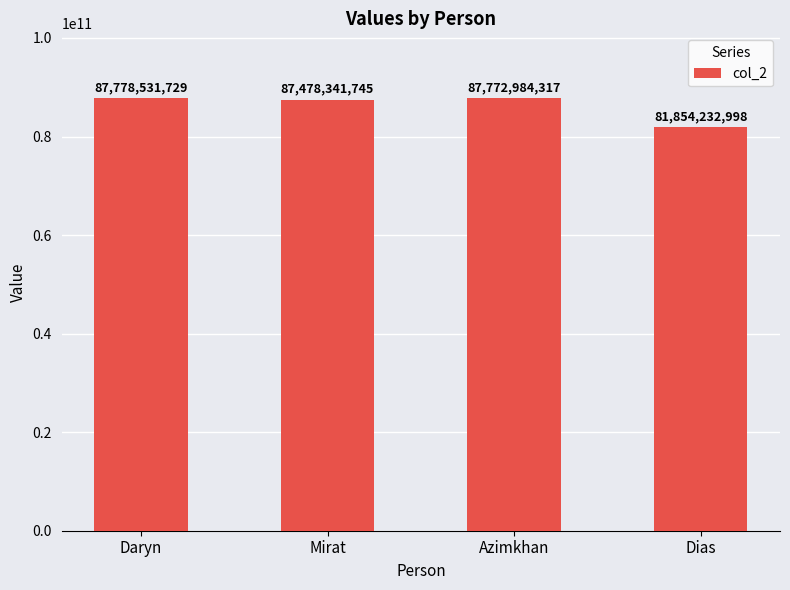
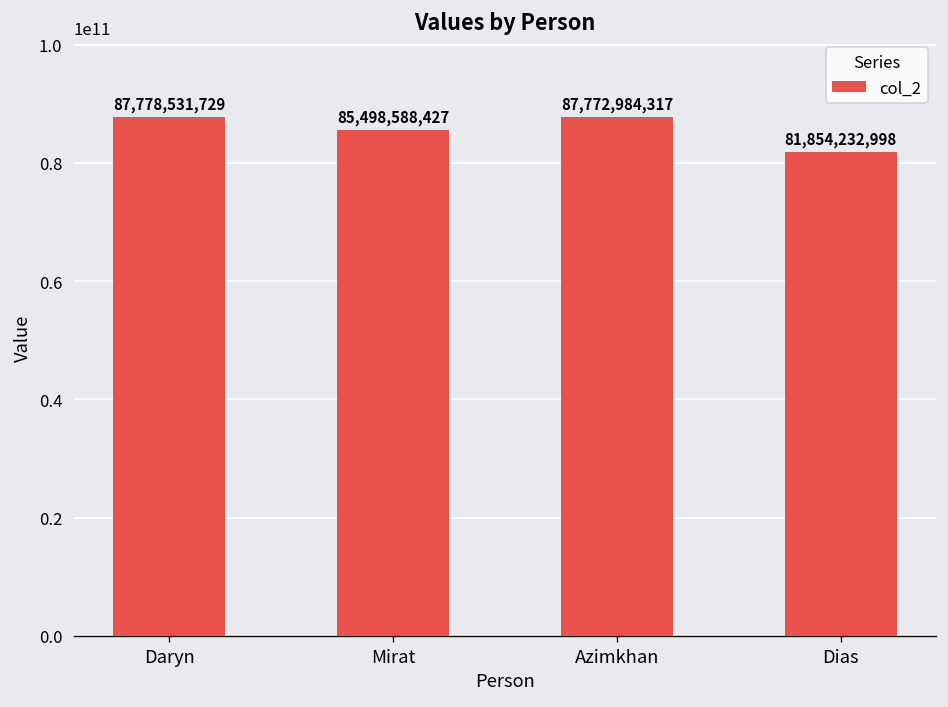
  {
    "Daryn": "87,778,531,729",
-   "Mirat": "87,478,341,745",
+   "Mirat": "85,498,588,427",
    "Azimkhan": "87,772,984,317",
    "Dias": "81,854,232,998"
  }
